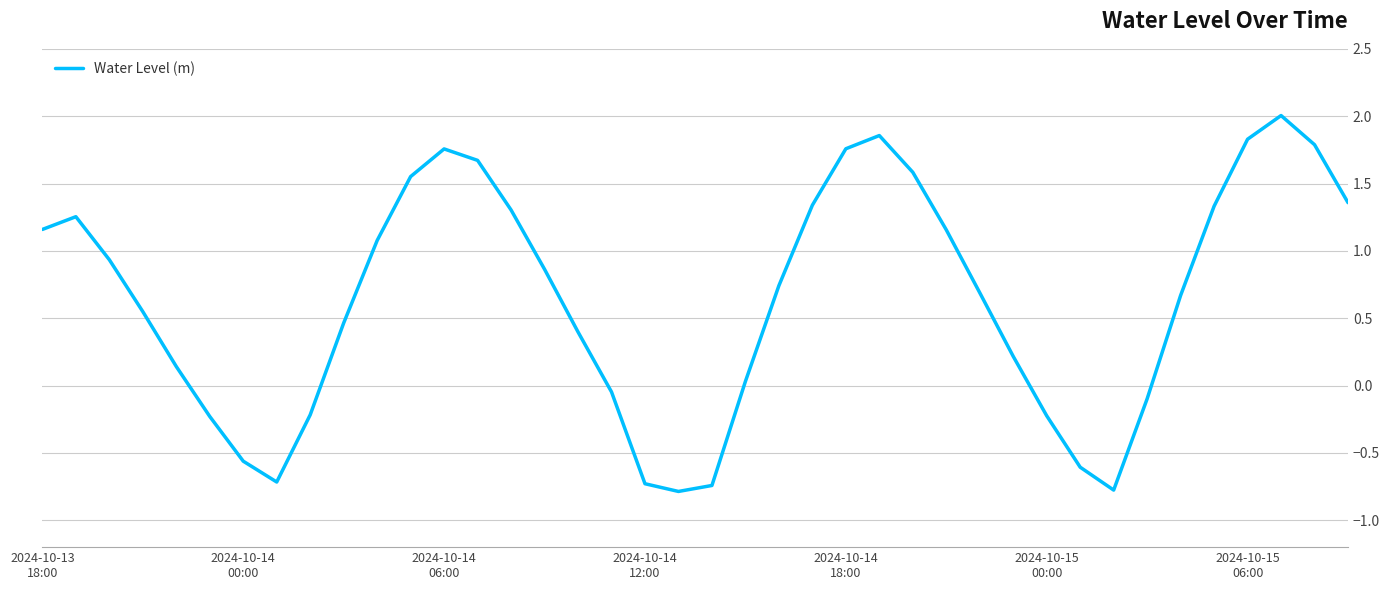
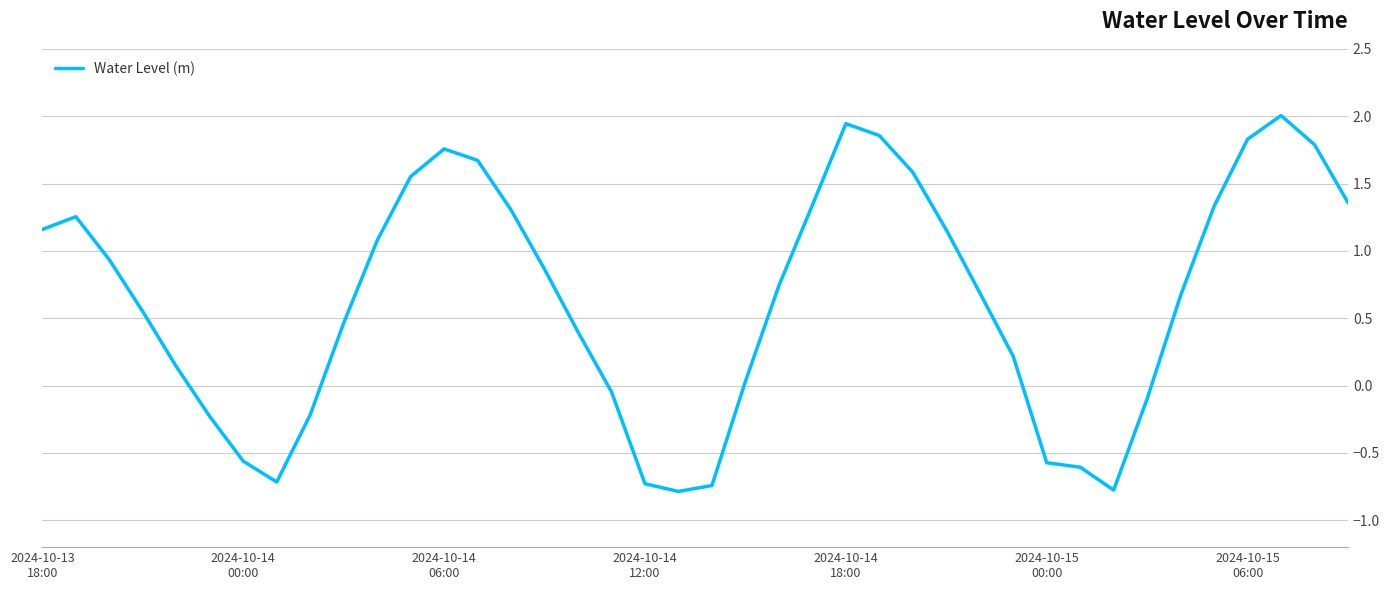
  {
    "2024-10-13 18:00": 1.16,
    "2024-10-14 00:00": -0.56,
    "2024-10-14 06:00": 1.76,
    "2024-10-14 12:00": -0.73,
-   "2024-10-14 18:00": 1.76,
-   "2024-10-15 00:00": -0.22,
+   "2024-10-14 18:00": 1.94,
+   "2024-10-15 00:00": -0.57,
    "2024-10-15 06:00": 1.83
  }
